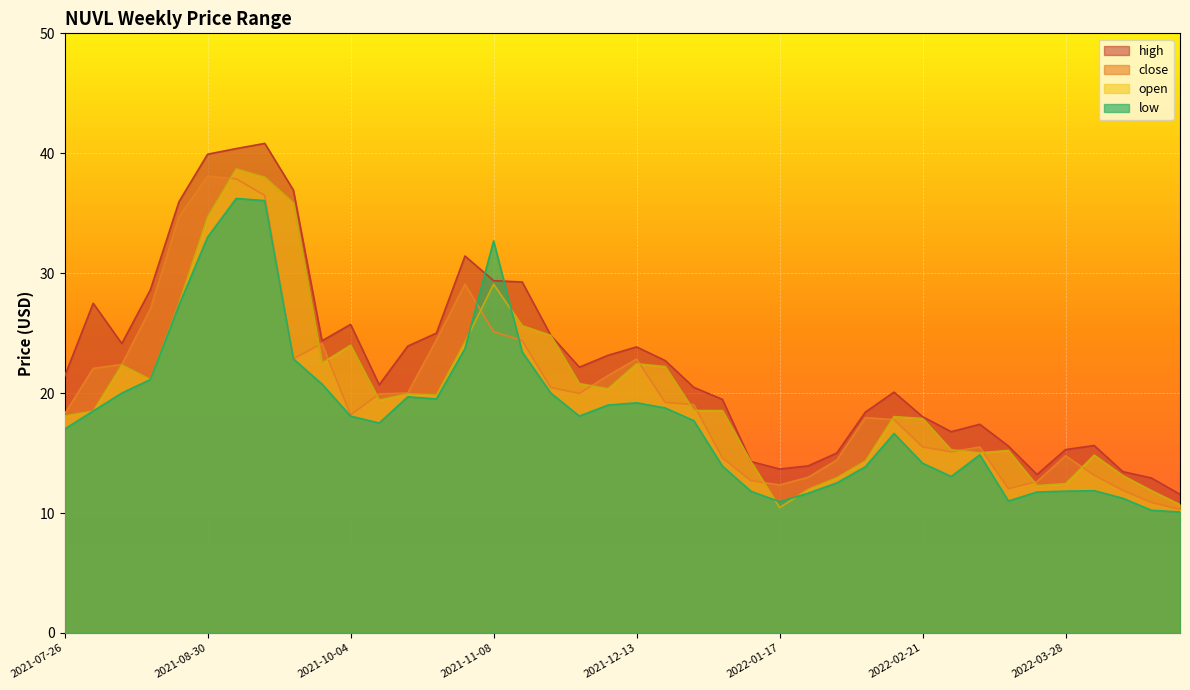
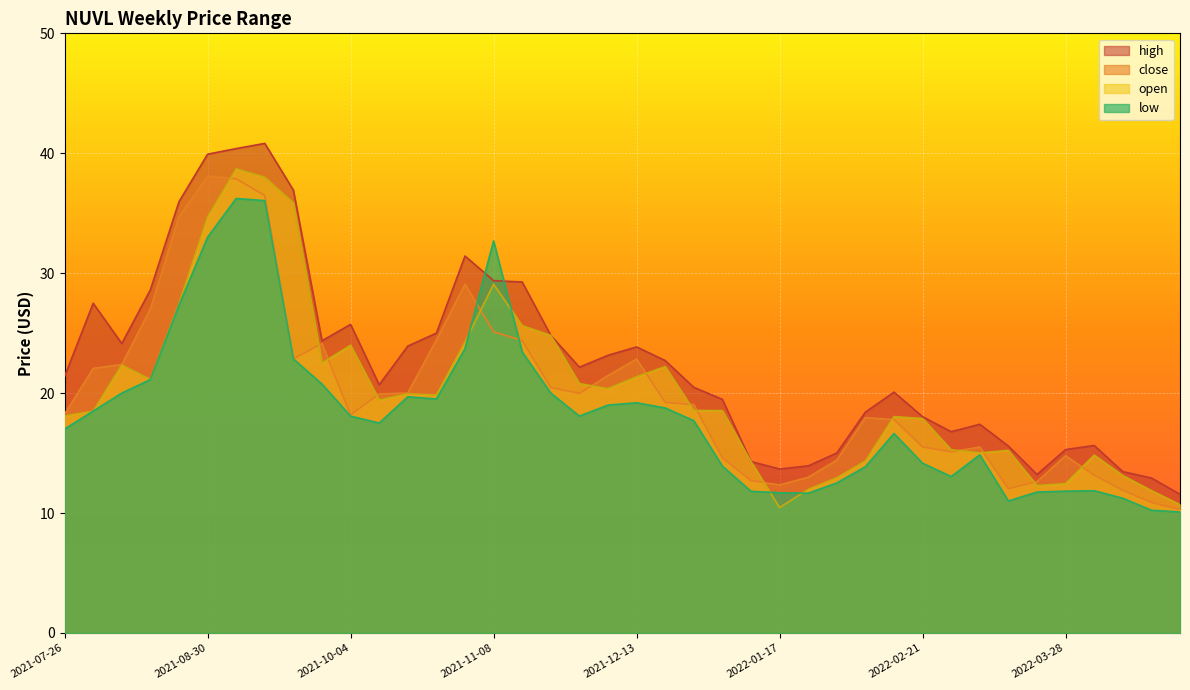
  {
    "open": {
      "2021-08-30": 34.7,
      "2021-10-04": 24.0,
      "2021-11-08": 29.1,
-     "2021-12-13": 22.4,
+     "2021-12-13": 21.4,
      "2022-01-17": 10.5,
      "2022-03-28": 12.4
    },
    "low": {
      "2021-07-26": 17.0,
      "2021-08-30": 33.0,
      "2021-11-08": 32.7,
      "2021-12-13": 19.2,
-     "2022-01-17": 10.9,
+     "2022-01-17": 11.7,
      "2022-02-21": 14.1,
      "2022-03-28": 11.8
    }
  }
